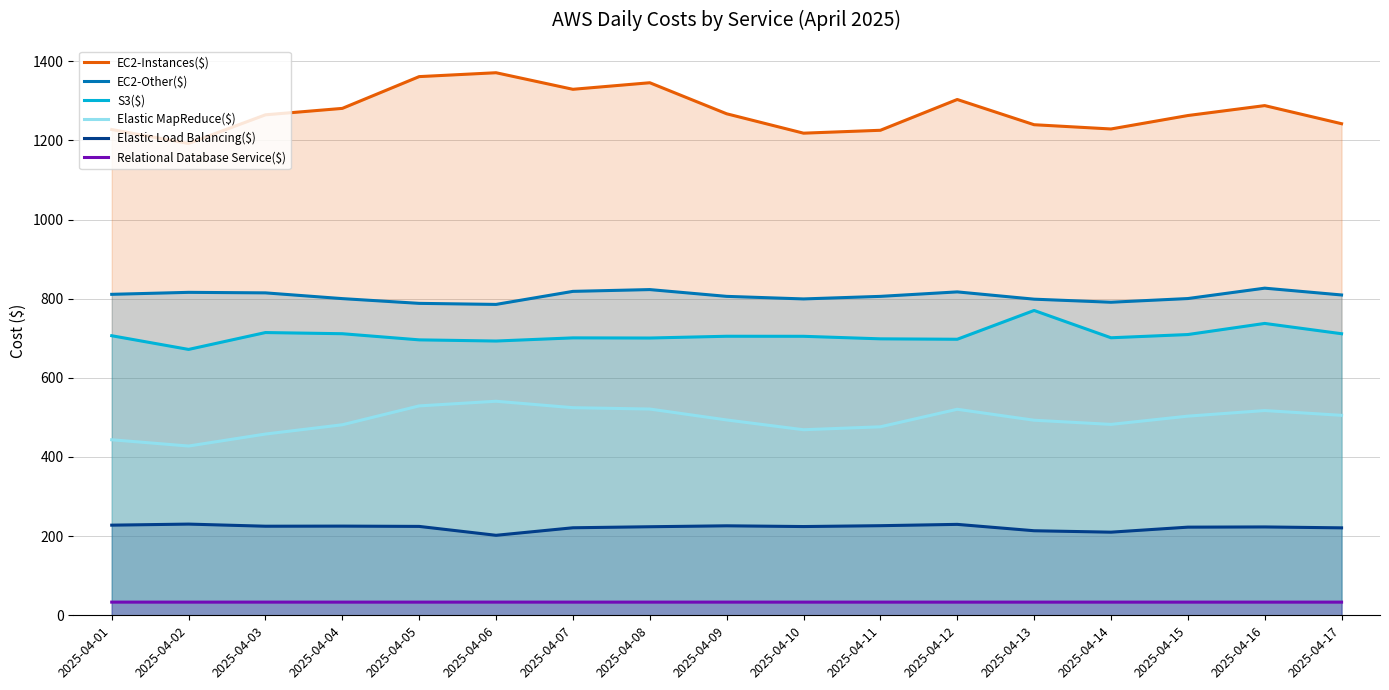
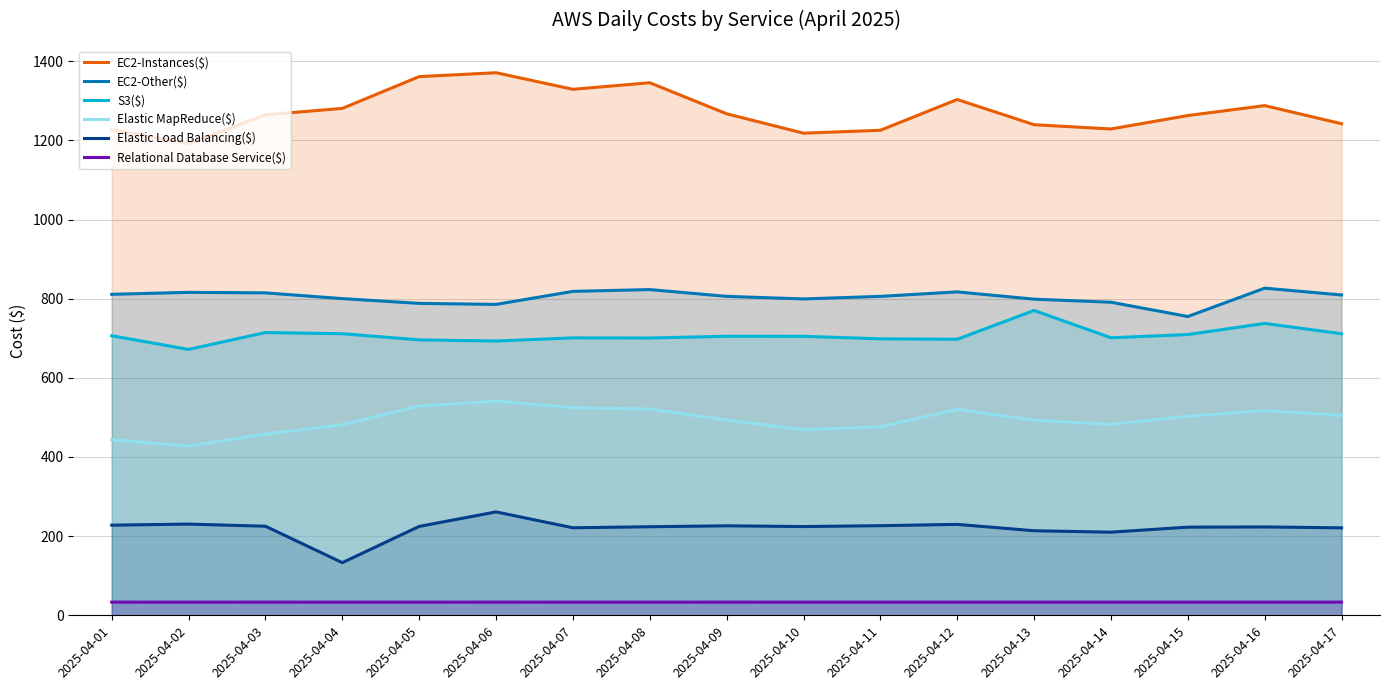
  {
    "EC2-Instances($)": {
      "2025-04-04": 1280,
      "2025-04-05": 1360,
      "2025-04-06": 1370,
      "2025-04-07": 1330,
      "2025-04-08": 1350,
      "2025-04-09": 1270,
      "2025-04-10": 1220,
      "2025-04-11": 1230,
      "2025-04-12": 1300,
      "2025-04-13": 1240,
      "2025-04-14": 1230,
      "2025-04-15": 1260,
      "2025-04-16": 1290,
      "2025-04-17": 1240
    },
    "EC2-Other($)": {
      "2025-04-01": 810,
      "2025-04-02": 820,
      "2025-04-03": 810,
      "2025-04-04": 800,
      "2025-04-05": 790,
      "2025-04-06": 790,
      "2025-04-07": 820,
      "2025-04-08": 820,
      "2025-04-09": 810,
      "2025-04-10": 800,
      "2025-04-11": 810,
      "2025-04-12": 820,
      "2025-04-13": 800,
      "2025-04-14": 790,
-     "2025-04-15": 800,
+     "2025-04-15": 750,
      "2025-04-16": 830,
      "2025-04-17": 810
    },
    "S3($)": {
      "2025-04-01": 710,
      "2025-04-02": 670,
      "2025-04-03": 710,
      "2025-04-04": 710,
      "2025-04-05": 700,
      "2025-04-06": 690,
      "2025-04-07": 700,
      "2025-04-08": 700,
      "2025-04-09": 710,
      "2025-04-10": 700,
      "2025-04-11": 700,
      "2025-04-12": 700,
      "2025-04-13": 770,
      "2025-04-14": 700,
      "2025-04-15": 710,
      "2025-04-16": 740,
      "2025-04-17": 710
    },
    "Elastic MapReduce($)": {
      "2025-04-01": 440,
      "2025-04-02": 430,
      "2025-04-03": 460,
      "2025-04-04": 480,
      "2025-04-05": 530,
      "2025-04-06": 540,
      "2025-04-07": 520,
      "2025-04-08": 520,
      "2025-04-09": 490,
      "2025-04-10": 470,
      "2025-04-11": 480,
      "2025-04-12": 520,
      "2025-04-13": 490,
      "2025-04-14": 480,
      "2025-04-15": 500,
      "2025-04-16": 520,
      "2025-04-17": 510
    },
    "Elastic Load Balancing($)": {
      "2025-04-01": 230,
      "2025-04-02": 230,
      "2025-04-03": 230,
-     "2025-04-04": 230,
+     "2025-04-04": 130,
      "2025-04-05": 220,
-     "2025-04-06": 200,
+     "2025-04-06": 260,
      "2025-04-07": 220,
      "2025-04-08": 220,
      "2025-04-09": 230,
      "2025-04-10": 220,
      "2025-04-11": 230,
      "2025-04-12": 230,
      "2025-04-13": 210,
      "2025-04-14": 210,
      "2025-04-15": 220,
      "2025-04-16": 220,
      "2025-04-17": 220
    },
    "Relational Database Service($)": {
      "2025-04-01": 30,
      "2025-04-02": 30,
      "2025-04-03": 30,
      "2025-04-04": 30,
      "2025-04-05": 30,
      "2025-04-06": 30,
      "2025-04-07": 30,
      "2025-04-08": 30,
      "2025-04-09": 30,
      "2025-04-10": 30,
      "2025-04-11": 30,
      "2025-04-12": 30,
      "2025-04-13": 30,
      "2025-04-14": 30,
      "2025-04-15": 30,
      "2025-04-16": 30,
      "2025-04-17": 30
    }
  }
